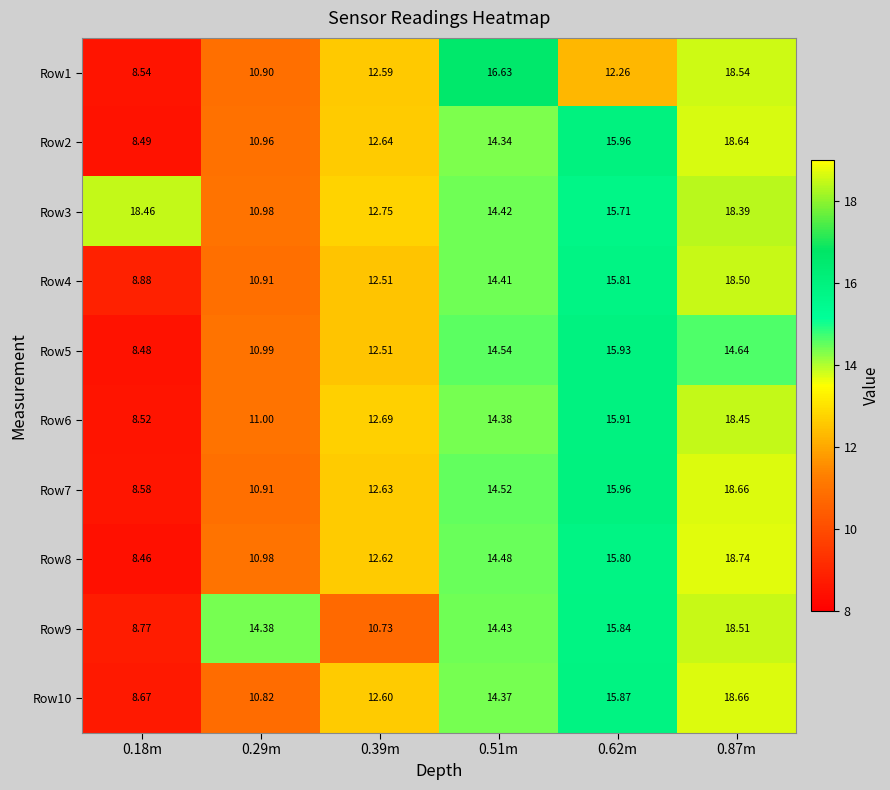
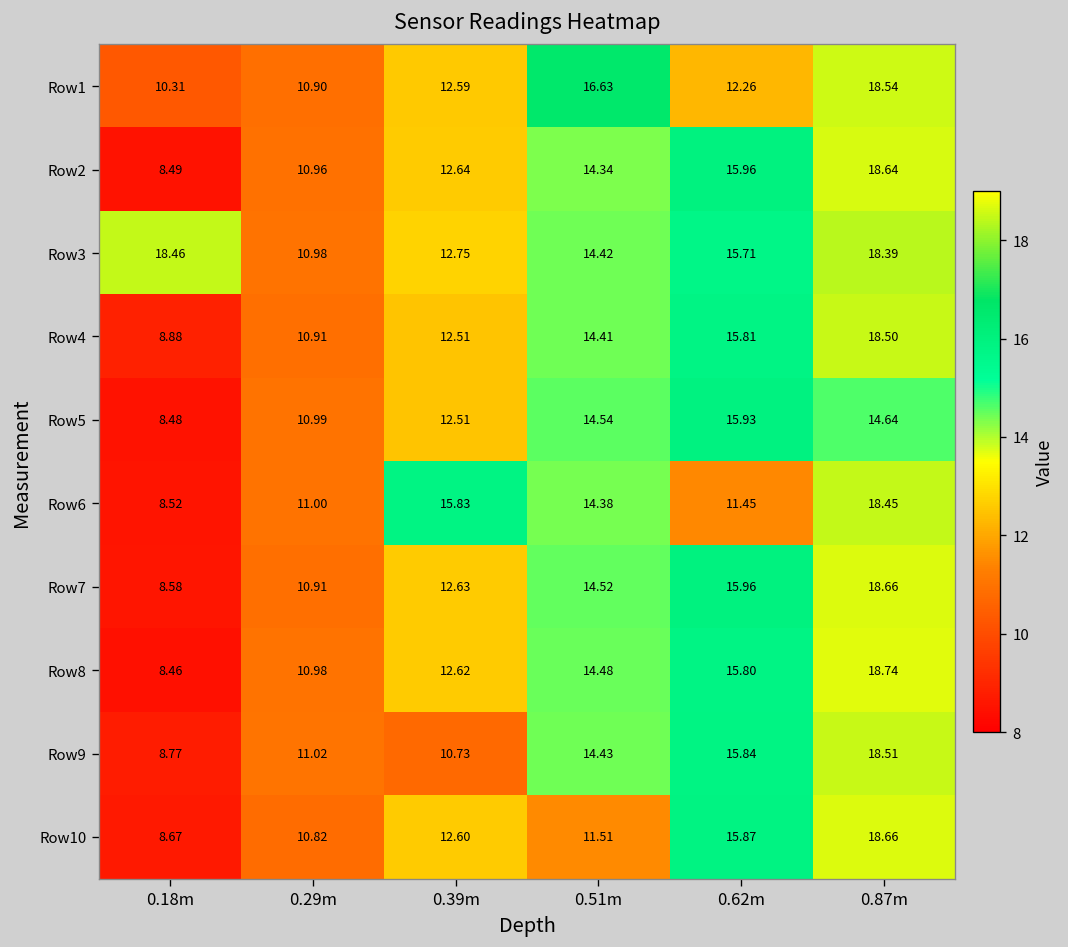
  {
    "Row1": {
-     "0.18m": 8.54,
+     "0.18m": 10.31,
      "0.29m": 10.90,
      "0.39m": 12.59,
      "0.51m": 16.63,
      "0.62m": 12.26,
      "0.87m": 18.54
    },
    "Row2": {
      "0.18m": 8.49,
      "0.29m": 10.96,
      "0.39m": 12.64,
      "0.51m": 14.34,
      "0.62m": 15.96,
      "0.87m": 18.64
    },
    "Row3": {
      "0.18m": 18.46,
      "0.29m": 10.98,
      "0.39m": 12.75,
      "0.51m": 14.42,
      "0.62m": 15.71,
      "0.87m": 18.39
    },
    "Row4": {
      "0.18m": 8.88,
      "0.29m": 10.91,
      "0.39m": 12.51,
      "0.51m": 14.41,
      "0.62m": 15.81,
      "0.87m": 18.50
    },
    "Row5": {
      "0.18m": 8.48,
      "0.29m": 10.99,
      "0.39m": 12.51,
      "0.51m": 14.54,
      "0.62m": 15.93,
      "0.87m": 14.64
    },
    "Row6": {
      "0.18m": 8.52,
      "0.29m": 11.00,
-     "0.39m": 12.69,
+     "0.39m": 15.83,
      "0.51m": 14.38,
-     "0.62m": 15.91,
+     "0.62m": 11.45,
      "0.87m": 18.45
    },
    "Row7": {
      "0.18m": 8.58,
      "0.29m": 10.91,
      "0.39m": 12.63,
      "0.51m": 14.52,
      "0.62m": 15.96,
      "0.87m": 18.66
    },
    "Row8": {
      "0.18m": 8.46,
      "0.29m": 10.98,
      "0.39m": 12.62,
      "0.51m": 14.48,
      "0.62m": 15.80,
      "0.87m": 18.74
    },
    "Row9": {
      "0.18m": 8.77,
-     "0.29m": 14.38,
+     "0.29m": 11.02,
      "0.39m": 10.73,
      "0.51m": 14.43,
      "0.62m": 15.84,
      "0.87m": 18.51
    },
    "Row10": {
      "0.18m": 8.67,
      "0.29m": 10.82,
      "0.39m": 12.60,
-     "0.51m": 14.37,
+     "0.51m": 11.51,
      "0.62m": 15.87,
      "0.87m": 18.66
    }
  }
